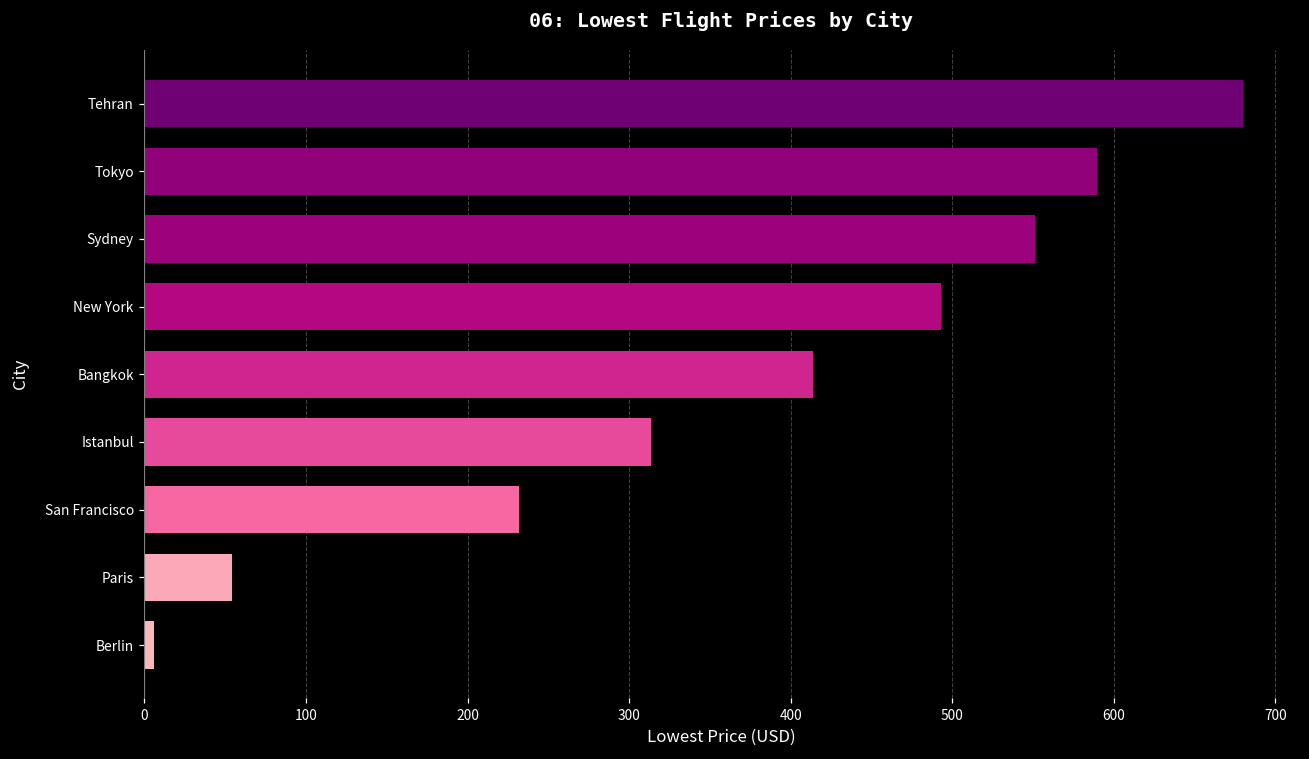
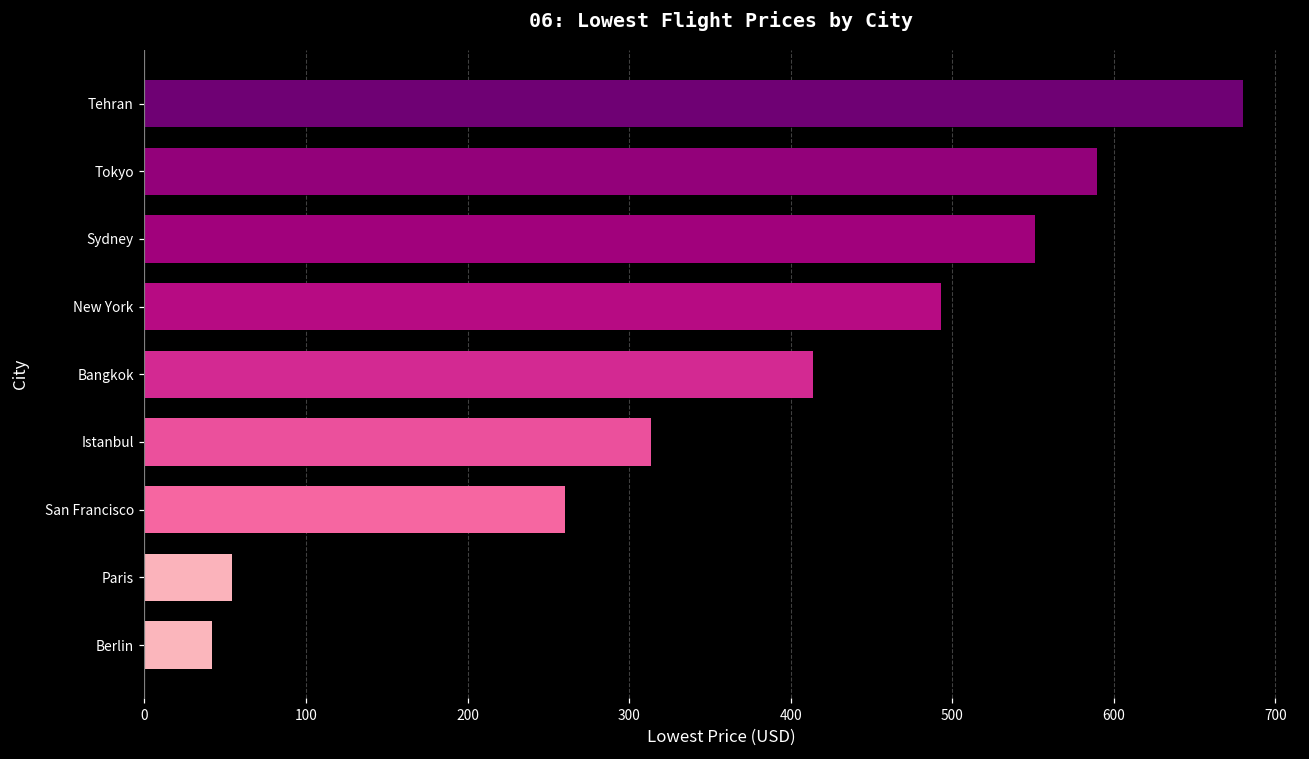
  {
    "Tehran": 680,
    "Tokyo": 590,
    "Sydney": 551,
    "New York": 493,
    "Bangkok": 414,
    "Istanbul": 314,
-   "San Francisco": 232,
+   "San Francisco": 260,
    "Paris": 54,
-   "Berlin": 6
+   "Berlin": 42
  }
